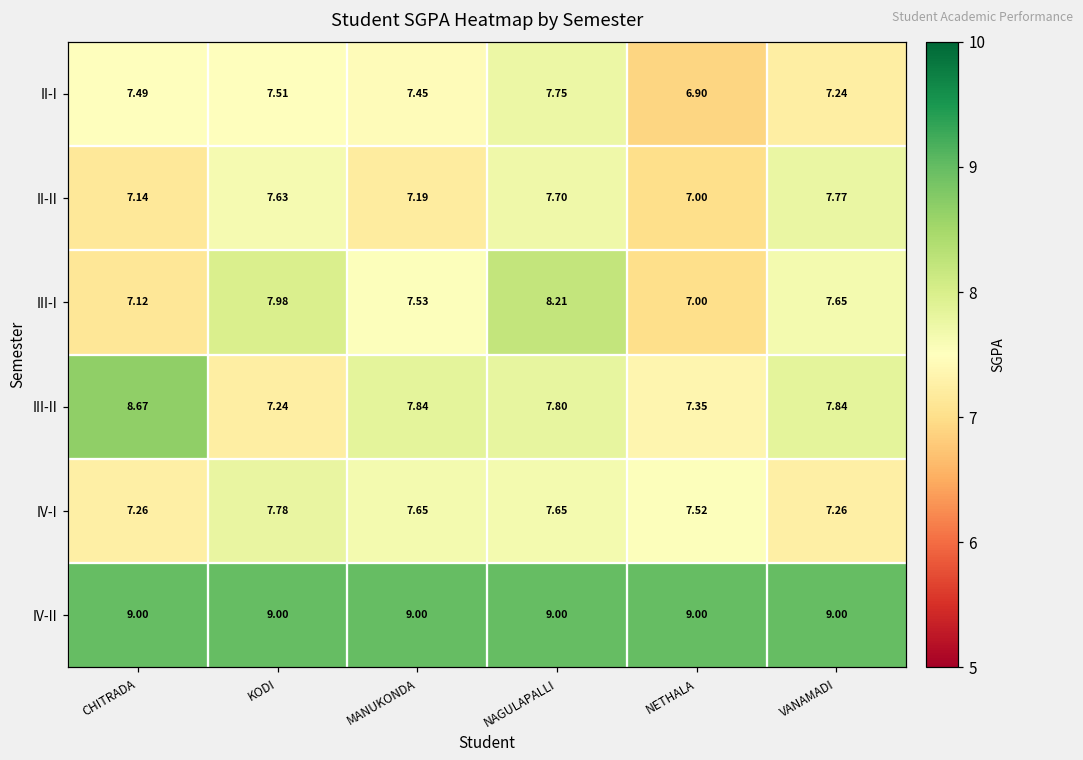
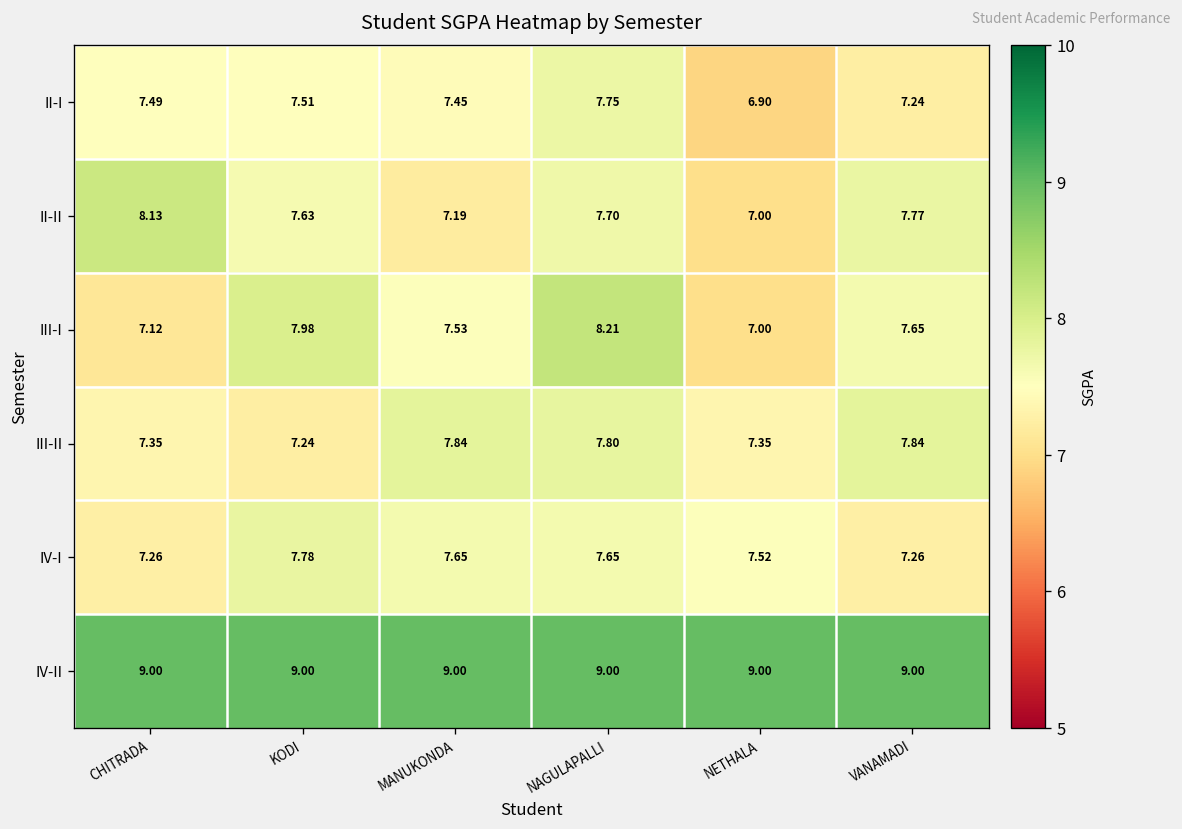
  {
    "II-I": {
      "CHITRADA": 7.49,
      "KODI": 7.51,
      "MANUKONDA": 7.45,
      "NAGULAPALLI": 7.75,
      "NETHALA": 6.90,
      "VANAMADI": 7.24
    },
    "II-II": {
-     "CHITRADA": 7.14,
+     "CHITRADA": 8.13,
      "KODI": 7.63,
      "MANUKONDA": 7.19,
      "NAGULAPALLI": 7.70,
      "NETHALA": 7.00,
      "VANAMADI": 7.77
    },
    "III-I": {
      "CHITRADA": 7.12,
      "KODI": 7.98,
      "MANUKONDA": 7.53,
      "NAGULAPALLI": 8.21,
      "NETHALA": 7.00,
      "VANAMADI": 7.65
    },
    "III-II": {
-     "CHITRADA": 8.67,
+     "CHITRADA": 7.35,
      "KODI": 7.24,
      "MANUKONDA": 7.84,
      "NAGULAPALLI": 7.80,
      "NETHALA": 7.35,
      "VANAMADI": 7.84
    },
    "IV-I": {
      "CHITRADA": 7.26,
      "KODI": 7.78,
      "MANUKONDA": 7.65,
      "NAGULAPALLI": 7.65,
      "NETHALA": 7.52,
      "VANAMADI": 7.26
    },
    "IV-II": {
      "CHITRADA": 9.00,
      "KODI": 9.00,
      "MANUKONDA": 9.00,
      "NAGULAPALLI": 9.00,
      "NETHALA": 9.00,
      "VANAMADI": 9.00
    }
  }
